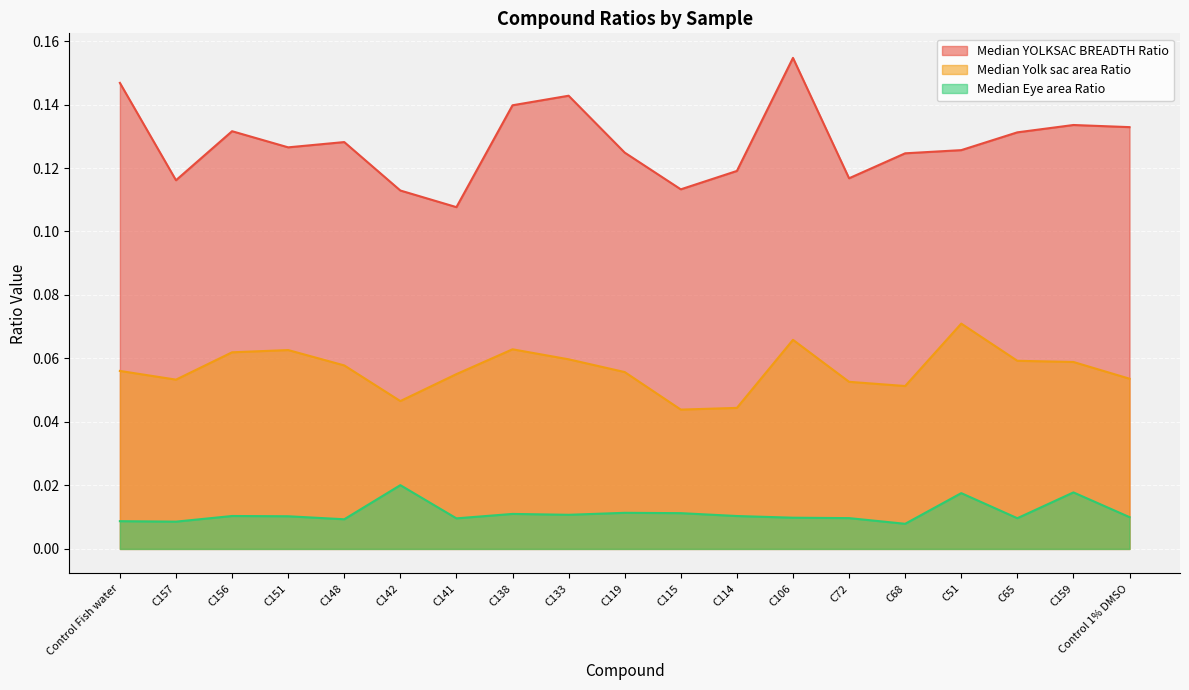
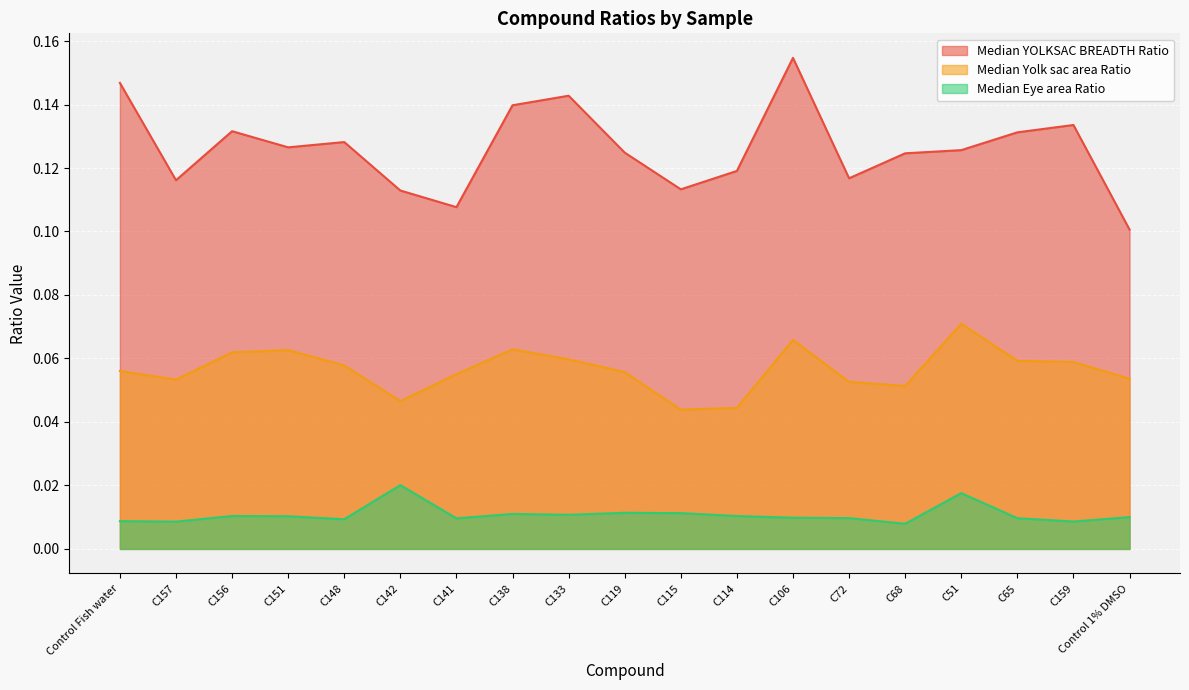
  {
    "Median YOLKSAC BREADTH Ratio": {
      "Control Fish water": 0.147,
      "C157": 0.116,
      "C156": 0.132,
      "C151": 0.127,
      "C148": 0.128,
      "C142": 0.113,
      "C141": 0.108,
      "C138": 0.140,
      "C133": 0.143,
      "C119": 0.125,
      "C115": 0.113,
      "C114": 0.119,
      "C106": 0.155,
      "C72": 0.117,
      "C68": 0.125,
      "C51": 0.126,
      "C65": 0.131,
      "C159": 0.134,
-     "Control 1% DMSO": 0.133
+     "Control 1% DMSO": 0.101
    },
    "Median Yolk sac area Ratio": {
      "Control Fish water": 0.056,
      "C157": 0.053,
      "C156": 0.062,
      "C151": 0.063,
      "C148": 0.058,
      "C142": 0.047,
      "C141": 0.055,
      "C138": 0.063,
      "C133": 0.060,
      "C119": 0.056,
      "C115": 0.044,
      "C114": 0.044,
      "C106": 0.066,
      "C72": 0.053,
      "C68": 0.051,
      "C51": 0.071,
      "C65": 0.059,
      "C159": 0.059,
      "Control 1% DMSO": 0.054
    },
    "Median Eye area Ratio": {
      "Control Fish water": 0.009,
      "C157": 0.009,
      "C156": 0.010,
      "C151": 0.010,
      "C148": 0.009,
      "C142": 0.020,
      "C141": 0.010,
      "C138": 0.011,
      "C133": 0.011,
      "C119": 0.011,
      "C115": 0.011,
      "C114": 0.010,
      "C106": 0.010,
      "C72": 0.010,
      "C68": 0.008,
      "C51": 0.018,
      "C65": 0.010,
-     "C159": 0.018,
+     "C159": 0.009,
      "Control 1% DMSO": 0.010
    }
  }
